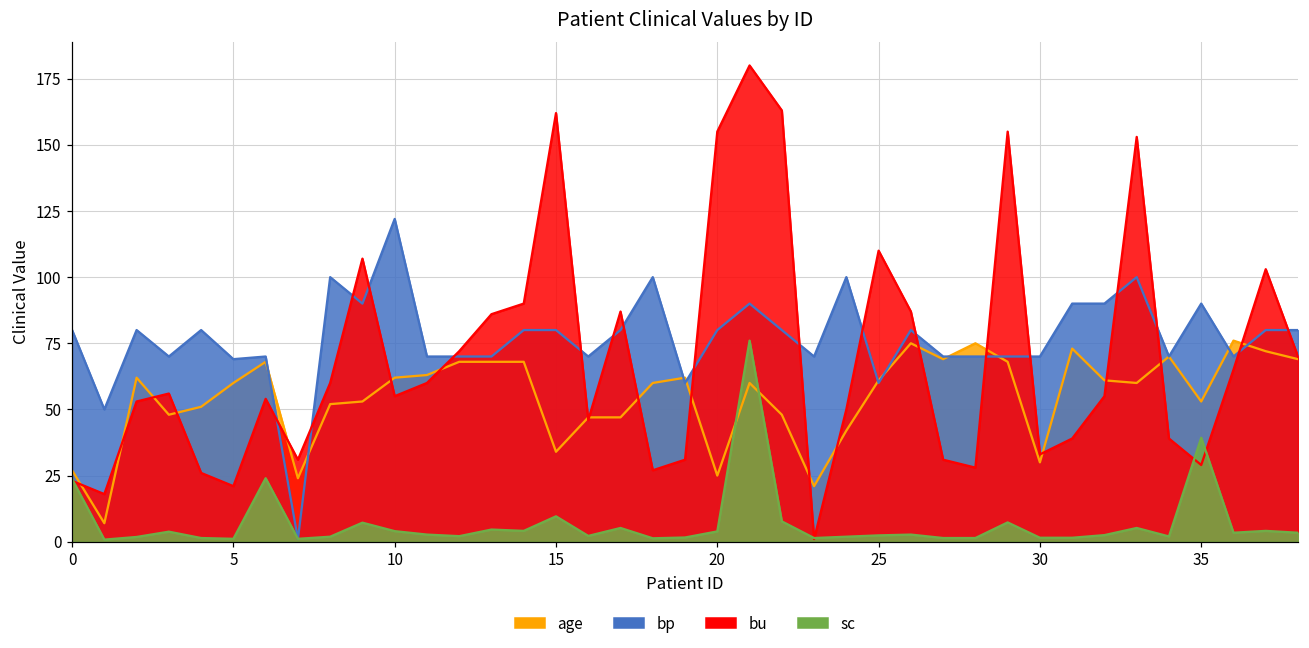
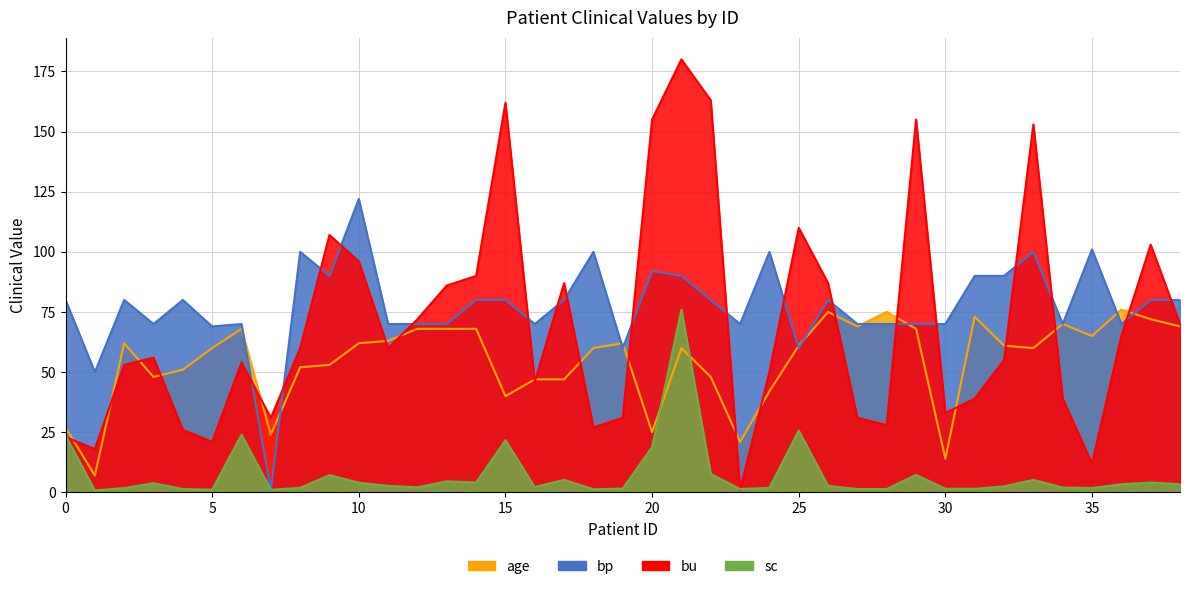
  {
    "age": {
      "0": 27,
      "5": 60,
      "10": 62,
-     "15": 34,
+     "15": 40,
      "20": 25,
-     "30": 30,
-     "35": 53
+     "30": 14,
+     "35": 65
    },
    "bp": {
      "0": 80,
      "5": 69,
      "10": 122,
      "15": 80,
-     "20": 80,
+     "20": 92,
      "30": 70,
-     "35": 90
+     "35": 101
    },
    "bu": {
      "5": 21,
-     "10": 55,
+     "10": 96,
      "15": 162,
      "20": 155,
      "25": 110,
      "30": 33,
-     "35": 29
+     "35": 12
    },
    "sc": {
      "5": 1,
      "10": 4,
-     "15": 10,
-     "20": 4,
-     "25": 2,
+     "15": 22,
+     "20": 19,
+     "25": 26,
      "30": 2,
-     "35": 39
+     "35": 2
    }
  }
